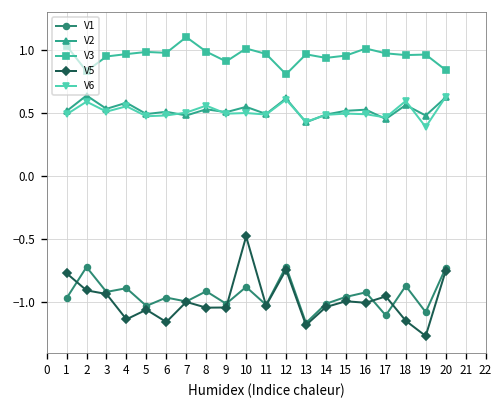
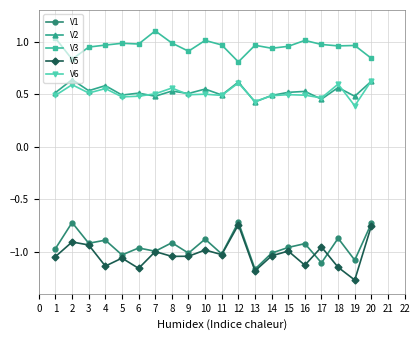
  {
    "V5": {
-     "1": -0.77,
+     "1": -1.05,
      "2": -0.91,
      "4": -1.14,
      "5": -1.06,
      "6": -1.16,
      "8": -1.04,
      "9": -1.04,
-     "10": -0.48,
+     "10": -0.98,
      "12": -0.74,
      "14": -1.04,
      "15": -0.99,
-     "16": -1.01,
+     "16": -1.13,
      "17": -0.95,
      "18": -1.15,
      "19": -1.27
    }
  }
